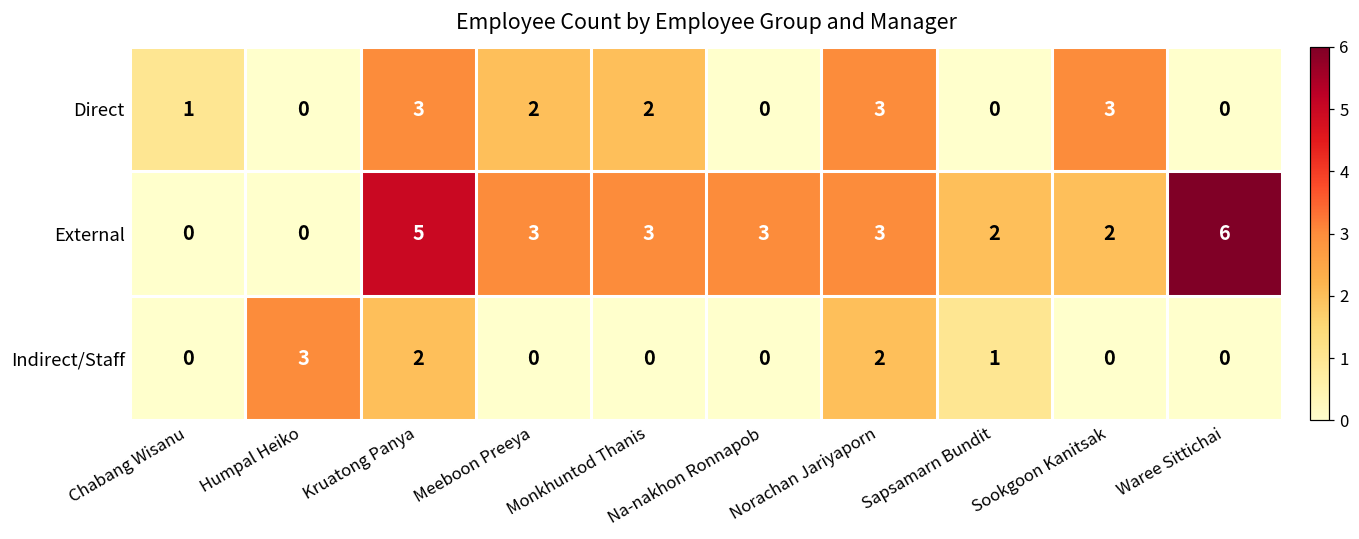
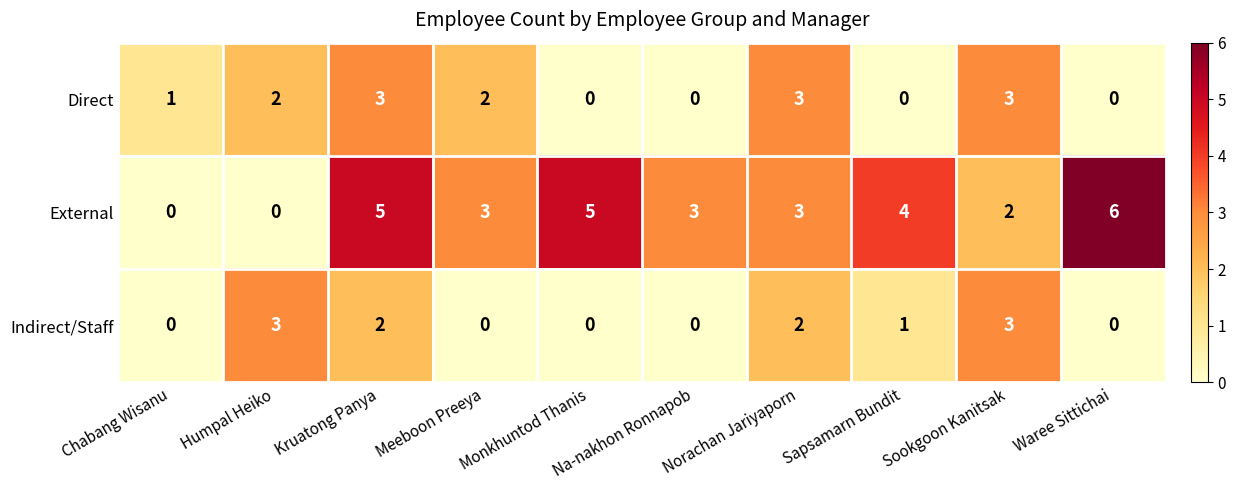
  {
    "Direct": {
      "Chabang Wisanu": 1,
-     "Humpal Heiko": 0,
+     "Humpal Heiko": 2,
      "Kruatong Panya": 3,
      "Meeboon Preeya": 2,
-     "Monkhuntod Thanis": 2,
+     "Monkhuntod Thanis": 0,
      "Na-nakhon Ronnapob": 0,
      "Norachan Jariyaporn": 3,
      "Sapsamarn Bundit": 0,
      "Sookgoon Kanitsak": 3,
      "Waree Sittichai": 0
    },
    "External": {
      "Chabang Wisanu": 0,
      "Humpal Heiko": 0,
      "Kruatong Panya": 5,
      "Meeboon Preeya": 3,
-     "Monkhuntod Thanis": 3,
+     "Monkhuntod Thanis": 5,
      "Na-nakhon Ronnapob": 3,
      "Norachan Jariyaporn": 3,
-     "Sapsamarn Bundit": 2,
+     "Sapsamarn Bundit": 4,
      "Sookgoon Kanitsak": 2,
      "Waree Sittichai": 6
    },
    "Indirect/Staff": {
      "Chabang Wisanu": 0,
      "Humpal Heiko": 3,
      "Kruatong Panya": 2,
      "Meeboon Preeya": 0,
      "Monkhuntod Thanis": 0,
      "Na-nakhon Ronnapob": 0,
      "Norachan Jariyaporn": 2,
      "Sapsamarn Bundit": 1,
-     "Sookgoon Kanitsak": 0,
+     "Sookgoon Kanitsak": 3,
      "Waree Sittichai": 0
    }
  }
